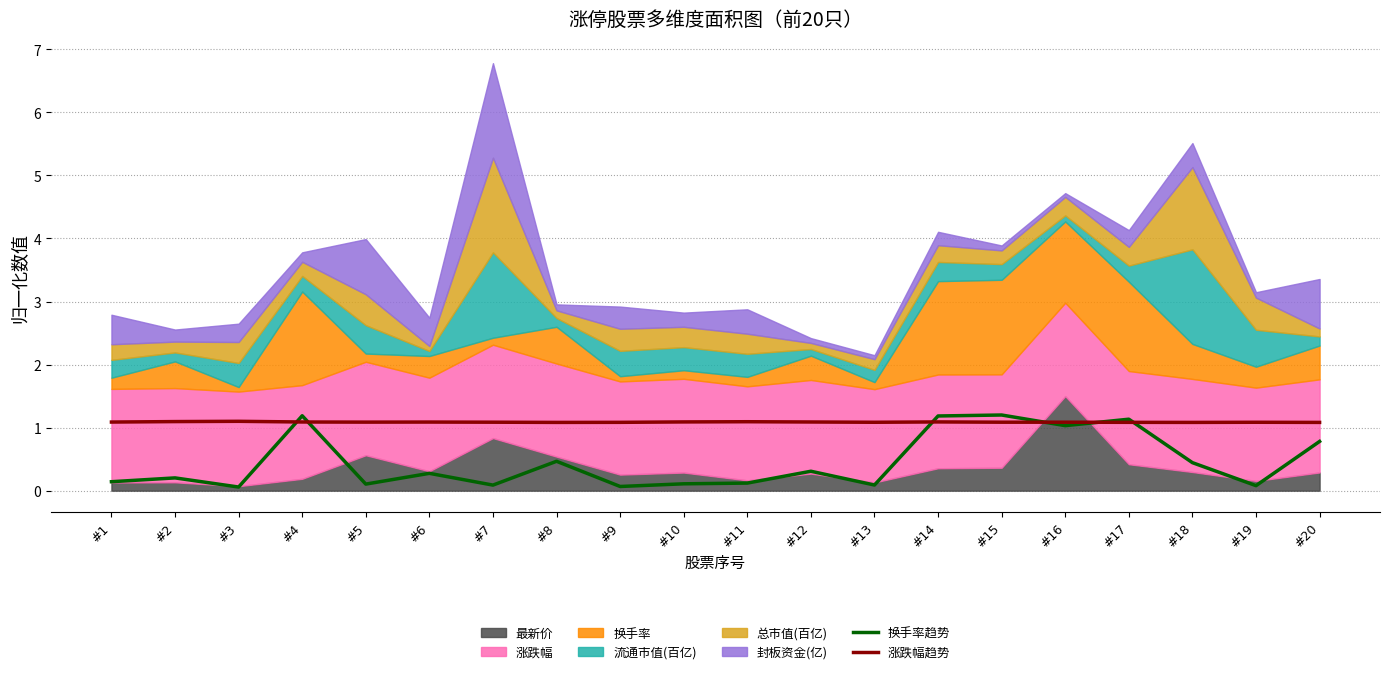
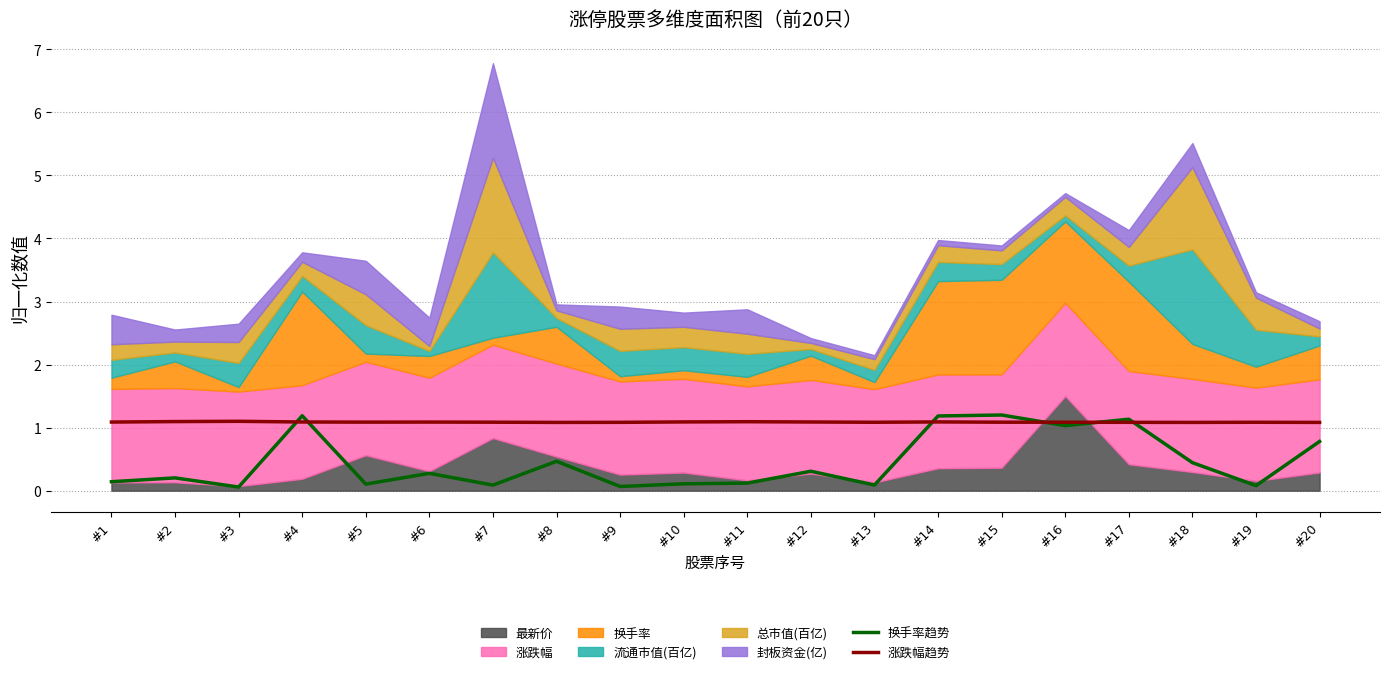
  {
    "换手率趋势": {
      "#2": 0.2,
      "#4": 1.2,
      "#5": 0.1,
      "#7": 0.1,
      "#8": 0.5,
      "#9": 0.1,
      "#10": 0.1,
      "#11": 0.1,
      "#13": 0.1,
      "#14": 1.2,
      "#15": 1.2,
      "#16": 1.0,
      "#17": 1.1,
      "#18": 0.4,
      "#19": 0.1,
      "#20": 0.8
    },
    "最新价": {
      "#2": 0.1,
      "#4": 0.2,
      "#5": 0.6,
      "#7": 0.8,
      "#8": 0.5,
      "#9": 0.3,
      "#10": 0.3,
      "#11": 0.2,
      "#13": 0.1,
      "#14": 0.4,
      "#15": 0.4,
      "#16": 1.5,
      "#17": 0.4,
      "#18": 0.3,
      "#19": 0.2,
      "#20": 0.3
    },
    "涨跌幅趋势": {
      "#1": 1.1,
      "#2": 1.1,
      "#3": 1.1,
      "#4": 1.1,
      "#5": 1.1,
      "#6": 1.1,
      "#7": 1.1,
      "#8": 1.1,
      "#9": 1.1,
      "#10": 1.1,
      "#11": 1.1,
      "#12": 1.1,
      "#13": 1.1,
      "#14": 1.1,
      "#15": 1.1,
      "#16": 1.1,
      "#17": 1.1,
      "#18": 1.1,
      "#19": 1.1,
      "#20": 1.1
    },
    "涨跌幅": {
      "#1": 1.5,
      "#2": 1.5,
      "#3": 1.5,
      "#4": 1.5,
      "#5": 1.5,
      "#6": 1.5,
      "#7": 1.5,
      "#8": 1.5,
      "#9": 1.5,
      "#10": 1.5,
      "#11": 1.5,
      "#12": 1.5,
      "#13": 1.5,
      "#14": 1.5,
      "#15": 1.5,
      "#16": 1.5,
      "#17": 1.5,
      "#18": 1.5,
      "#19": 1.5,
      "#20": 1.5
    },
    "流通市值(百亿)": {
      "#1": 0.3,
      "#2": 0.1,
      "#3": 0.4,
      "#4": 0.2,
      "#5": 0.5,
      "#6": 0.1,
      "#7": 1.4,
      "#8": 0.1,
      "#9": 0.4,
      "#10": 0.4,
      "#11": 0.4,
      "#12": 0.1,
      "#13": 0.2,
      "#14": 0.3,
      "#15": 0.2,
      "#16": 0.1,
      "#17": 0.3,
      "#18": 1.5,
      "#19": 0.6,
      "#20": 0.1
    },
    "封板资金(亿)": {
      "#1": 0.5,
      "#2": 0.2,
      "#3": 0.3,
      "#4": 0.1,
-     "#5": 0.9,
+     "#5": 0.5,
      "#6": 0.4,
      "#7": 1.5,
      "#8": 0.1,
      "#9": 0.4,
      "#10": 0.2,
      "#11": 0.4,
      "#12": 0.1,
      "#13": 0.1,
-     "#14": 0.2,
+     "#14": 0.1,
      "#15": 0.1,
      "#16": 0.1,
      "#17": 0.3,
      "#18": 0.4,
      "#19": 0.1,
-     "#20": 0.8
+     "#20": 0.1
    }
  }
